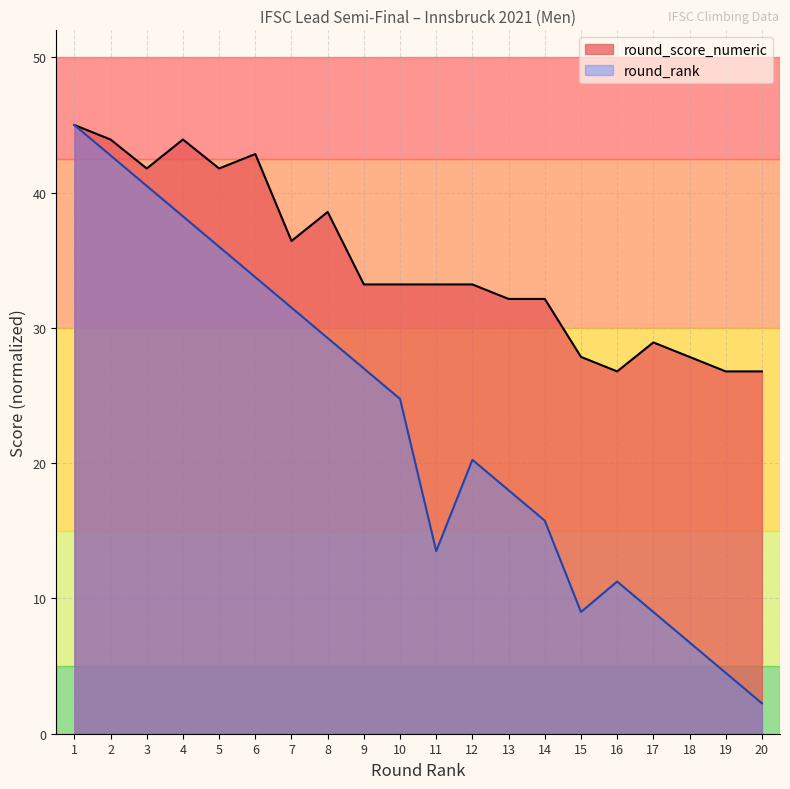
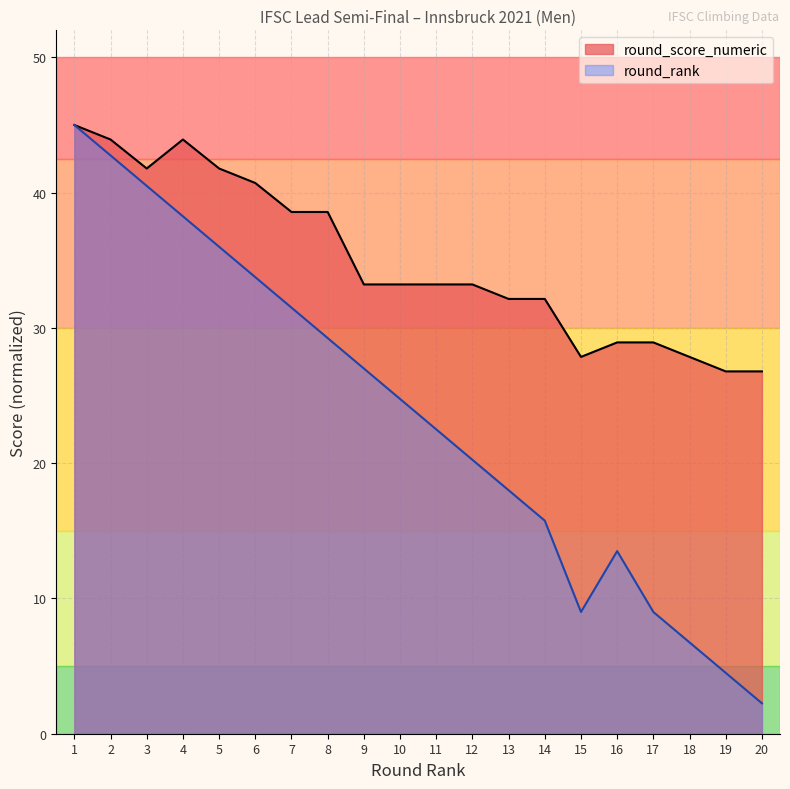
  {
    "round_score_numeric": {
      "2": 43.9,
      "3": 41.8,
      "4": 43.9,
      "5": 41.8,
-     "6": 42.9,
-     "7": 36.4,
+     "6": 40.7,
+     "7": 38.6,
      "8": 38.6,
      "9": 33.2,
      "10": 33.2,
      "11": 33.2,
      "12": 33.2,
      "13": 32.1,
      "14": 32.1,
      "15": 27.9,
-     "16": 26.8,
+     "16": 28.9,
      "17": 28.9,
      "18": 27.9,
      "19": 26.8,
      "20": 26.8
    },
    "round_rank": {
      "2": 42.8,
      "3": 40.5,
      "4": 38.3,
      "5": 36.0,
      "6": 33.8,
      "7": 31.5,
      "8": 29.3,
      "9": 27.0,
      "10": 24.8,
-     "11": 13.5,
+     "11": 22.5,
      "12": 20.3,
      "13": 18.0,
      "14": 15.7,
      "15": 9.0,
-     "16": 11.3,
+     "16": 13.5,
      "17": 9.0,
      "18": 6.8,
      "19": 4.5,
      "20": 2.3
    }
  }
